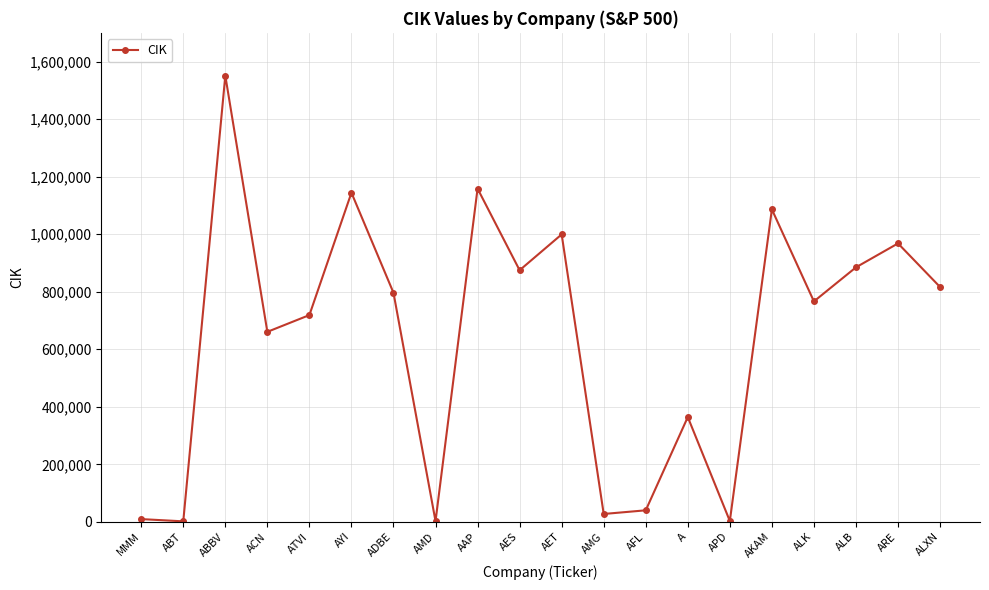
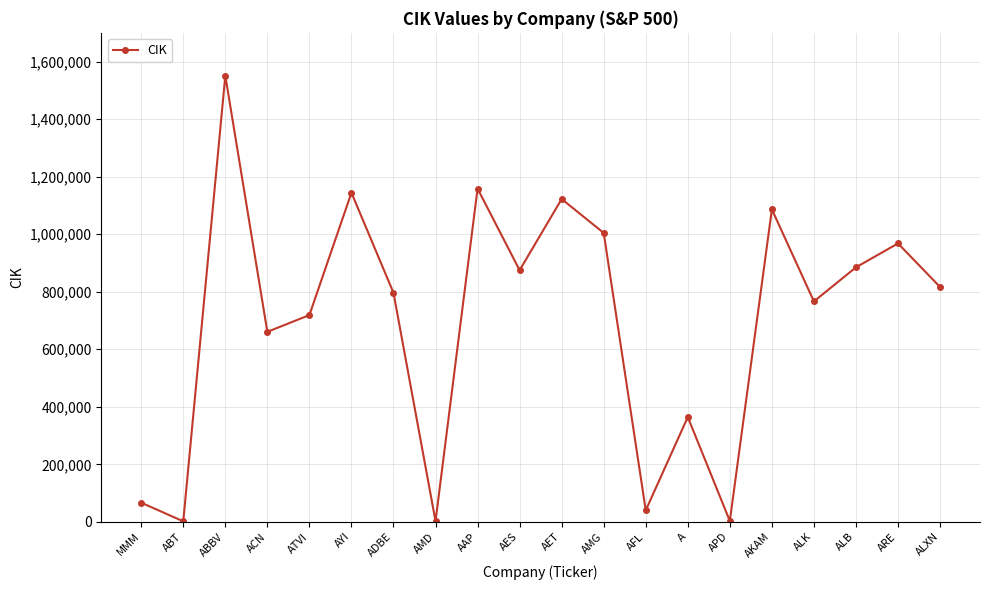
  {
-   "MMM": "10,000",
+   "MMM": "70,000",
    "ABT": "0",
    "ABBV": "1,550,000",
    "ACN": "660,000",
    "ATVI": "720,000",
    "AYI": "1,140,000",
    "ADBE": "800,000",
    "AMD": "0",
    "AAP": "1,160,000",
    "AES": "870,000",
-   "AET": "1,000,000",
-   "AMG": "30,000",
+   "AET": "1,120,000",
+   "AMG": "1,000,000",
    "AFL": "40,000",
    "A": "360,000",
    "APD": "0",
    "AKAM": "1,090,000",
    "ALK": "770,000",
    "ALB": "880,000",
    "ARE": "970,000",
    "ALXN": "820,000"
  }
